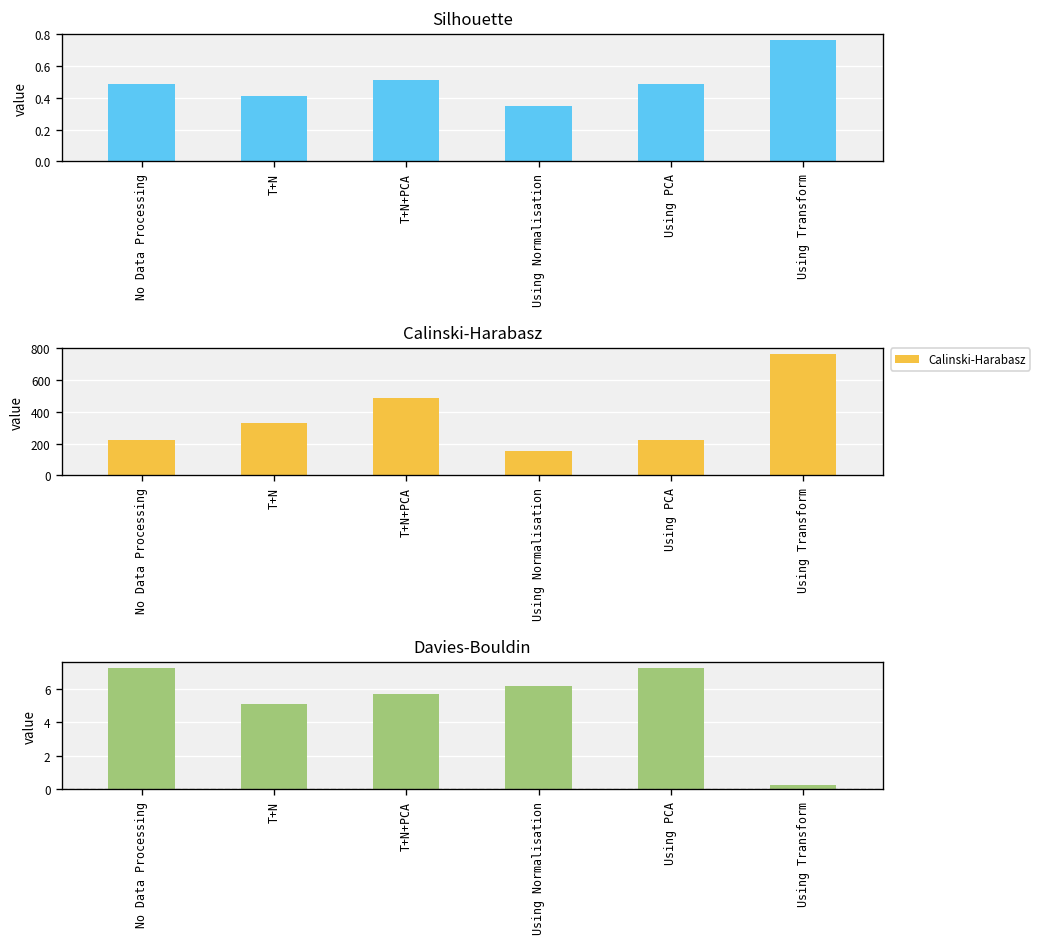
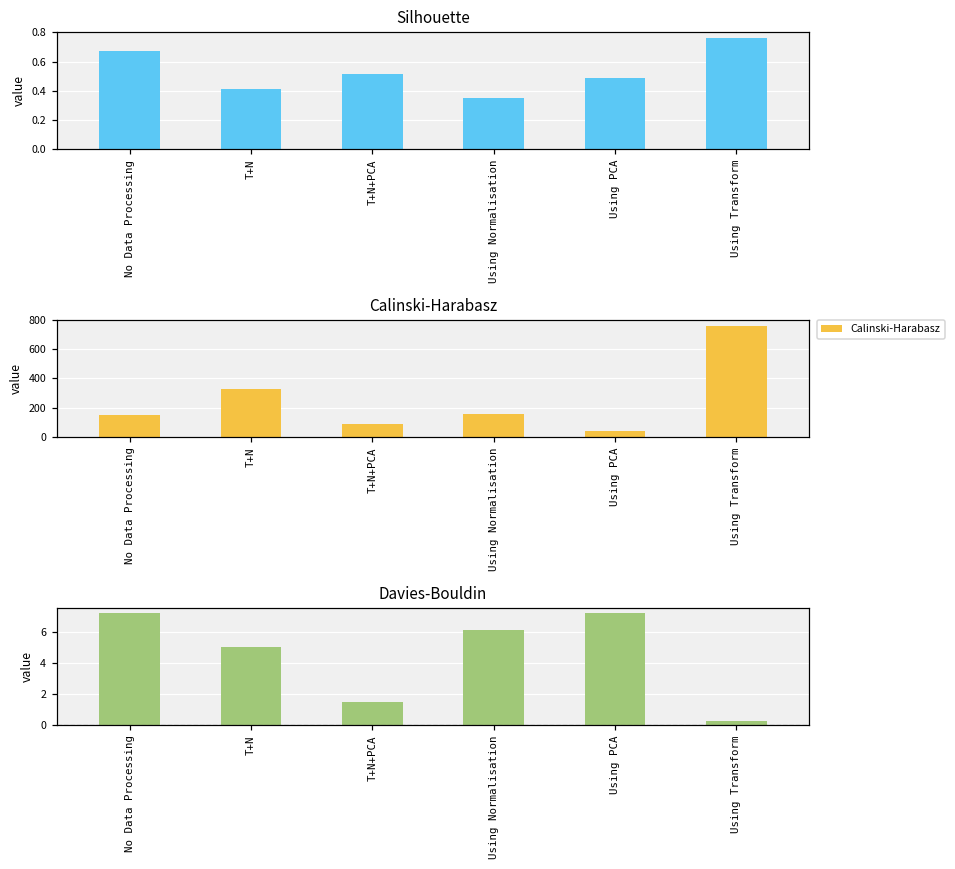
  {
    "Silhouette": {
-     "No Data Processing": 0.49,
+     "No Data Processing": 0.68,
      "T+N": 0.41,
      "T+N+PCA": 0.52,
      "Using Normalisation": 0.35,
      "Using PCA": 0.49,
      "Using Transform": 0.76
    },
    "Calinski-Harabasz": {
-     "No Data Processing": 220,
+     "No Data Processing": 150,
      "T+N": 330,
-     "T+N+PCA": 490,
+     "T+N+PCA": 90,
      "Using Normalisation": 150,
-     "Using PCA": 220,
+     "Using PCA": 40,
      "Using Transform": 760
    },
    "Davies-Bouldin": {
      "No Data Processing": 7.2,
      "T+N": 5.1,
-     "T+N+PCA": 5.7,
+     "T+N+PCA": 1.5,
      "Using Normalisation": 6.2,
      "Using PCA": 7.2,
      "Using Transform": 0.3
    }
  }
